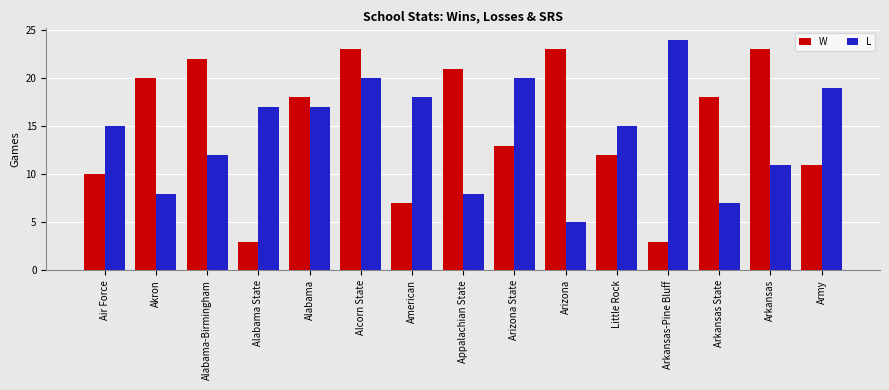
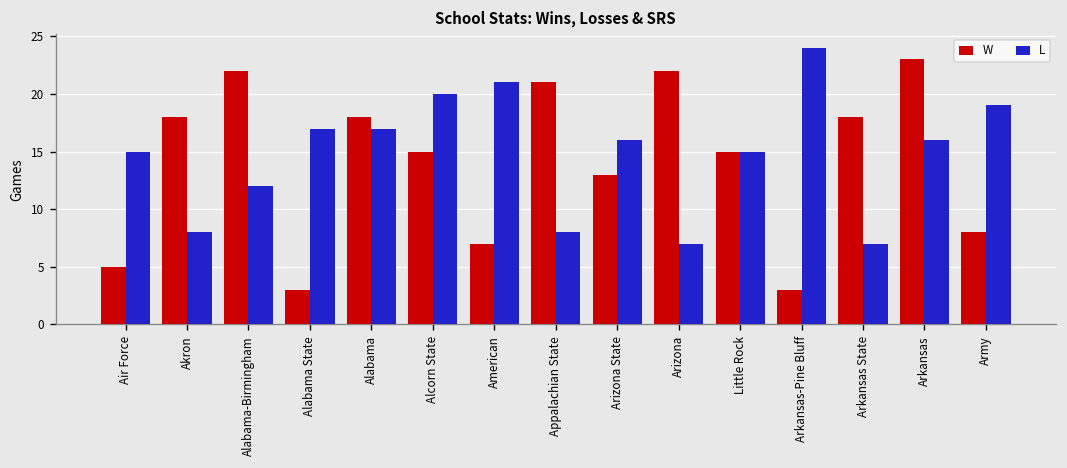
  {
    "W": {
-     "Air Force": 10,
-     "Akron": 20,
+     "Air Force": 5,
+     "Akron": 18,
      "Alabama-Birmingham": 22,
      "Alabama State": 3,
      "Alabama": 18,
-     "Alcorn State": 23,
+     "Alcorn State": 15,
      "American": 7,
      "Appalachian State": 21,
      "Arizona State": 13,
-     "Arizona": 23,
-     "Little Rock": 12,
+     "Arizona": 22,
+     "Little Rock": 15,
      "Arkansas-Pine Bluff": 3,
      "Arkansas State": 18,
      "Arkansas": 23,
-     "Army": 11
+     "Army": 8
    },
    "L": {
      "Air Force": 15,
      "Akron": 8,
      "Alabama-Birmingham": 12,
      "Alabama State": 17,
      "Alabama": 17,
      "Alcorn State": 20,
-     "American": 18,
+     "American": 21,
      "Appalachian State": 8,
-     "Arizona State": 20,
-     "Arizona": 5,
+     "Arizona State": 16,
+     "Arizona": 7,
      "Little Rock": 15,
      "Arkansas-Pine Bluff": 24,
      "Arkansas State": 7,
-     "Arkansas": 11,
+     "Arkansas": 16,
      "Army": 19
    }
  }
